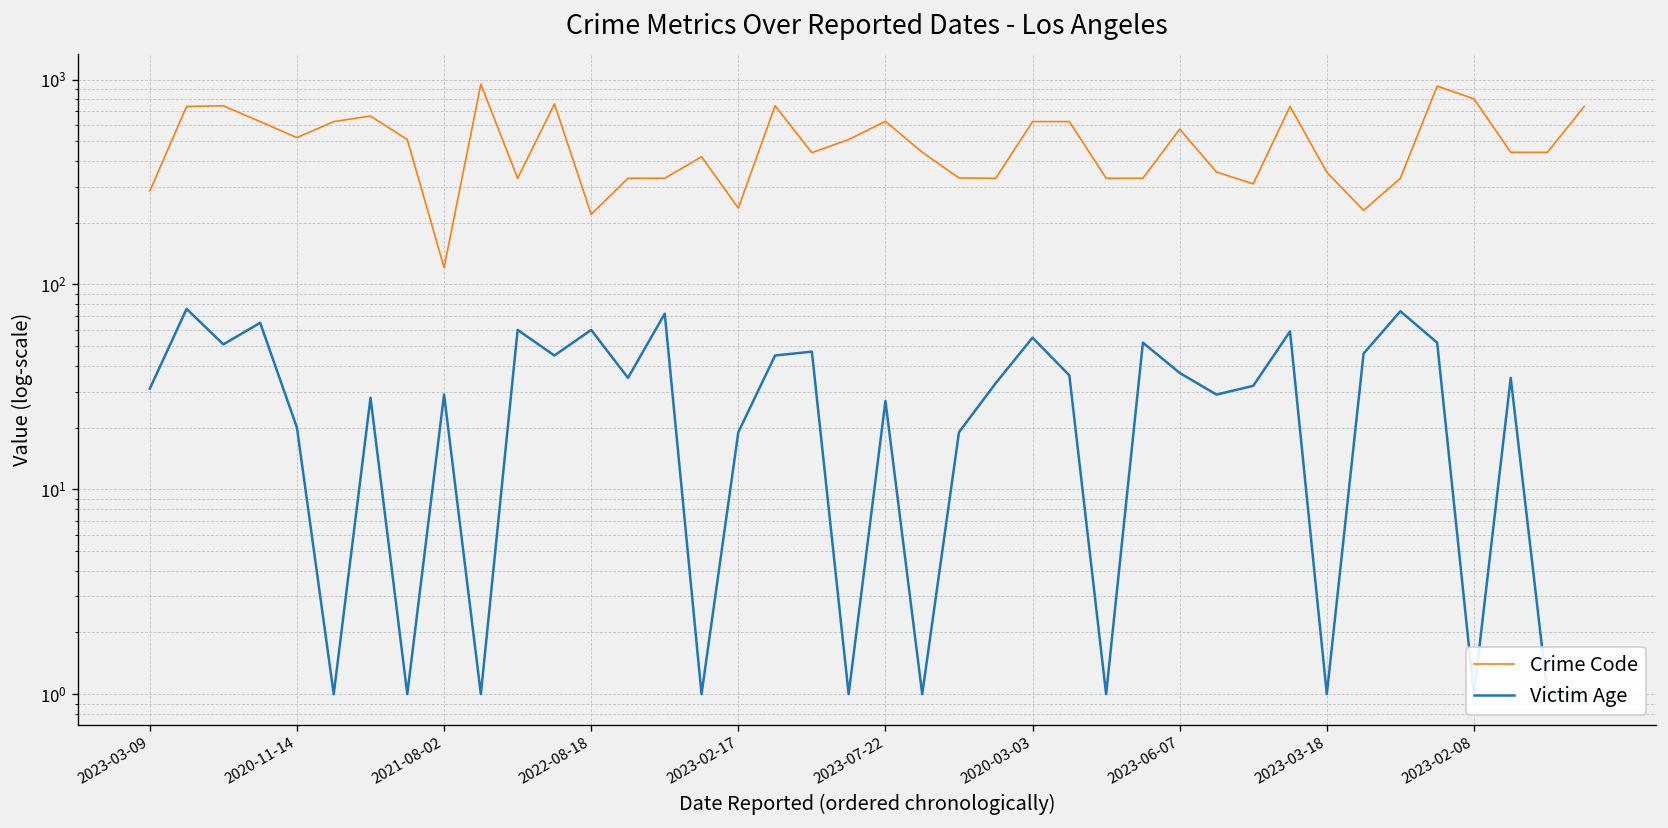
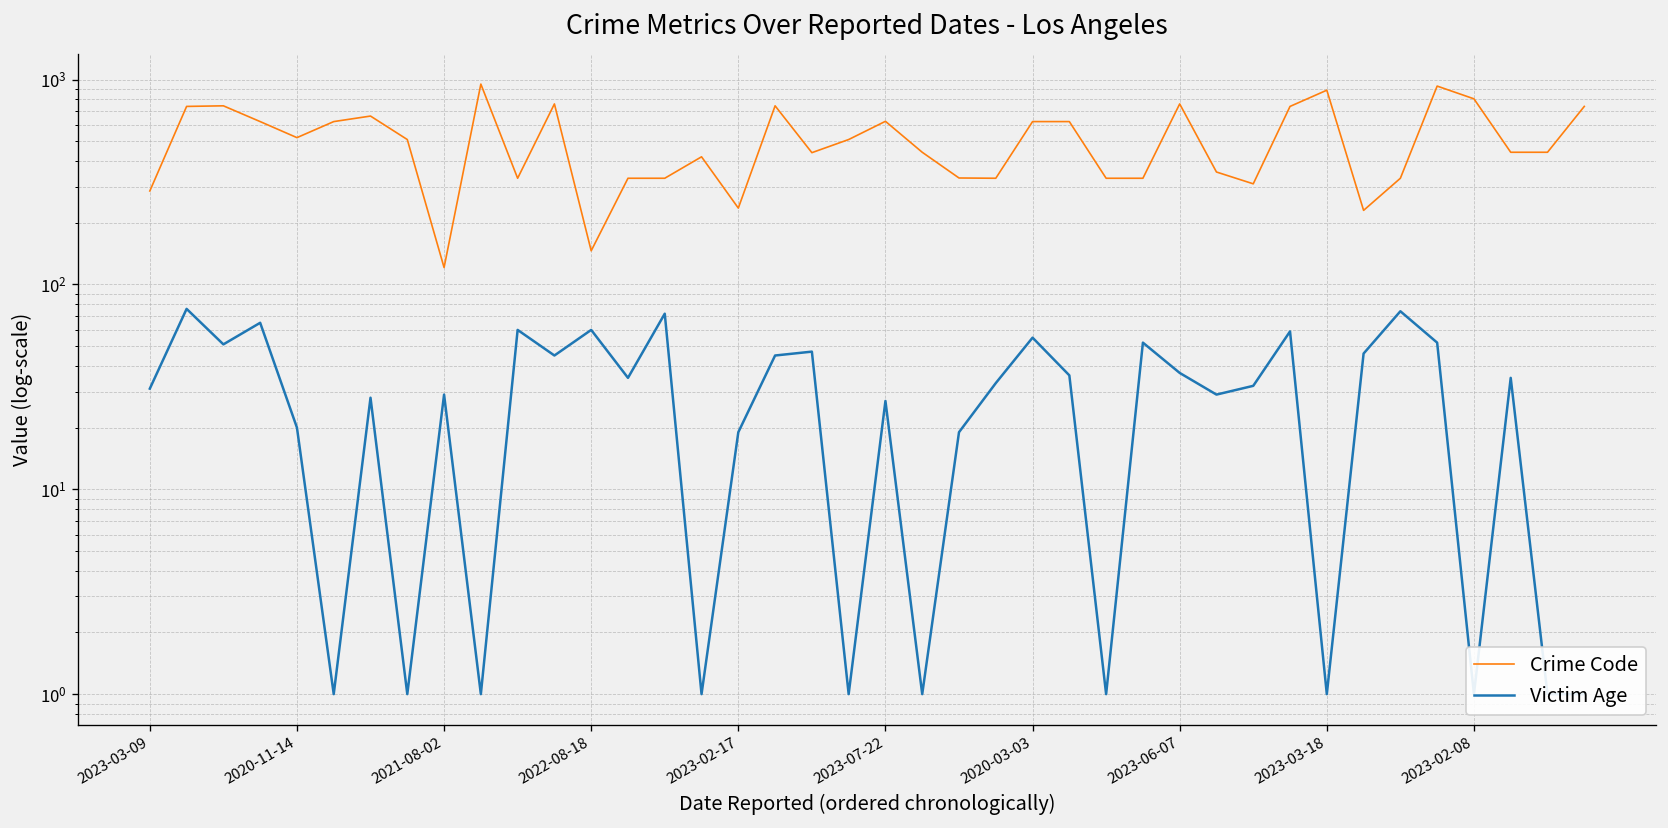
  {
    "Crime Code": {
      "2023-03-09": 290,
      "2020-11-14": 520,
      "2021-08-02": 120,
-     "2022-08-18": 220,
+     "2022-08-18": 150,
      "2023-02-17": 240,
      "2023-07-22": 630,
      "2020-03-03": 620,
-     "2023-06-07": 570,
-     "2023-03-18": 350,
+     "2023-06-07": 800,
+     "2023-03-18": 900,
      "2023-02-08": 800
    },
    "Victim Age": {
      "2023-03-09": 31,
      "2020-11-14": 20,
      "2021-08-02": 29,
      "2022-08-18": 60,
      "2023-02-17": 19,
      "2023-07-22": 27,
      "2020-03-03": 55,
      "2023-06-07": 37,
      "2023-03-18": 1
    }
  }
